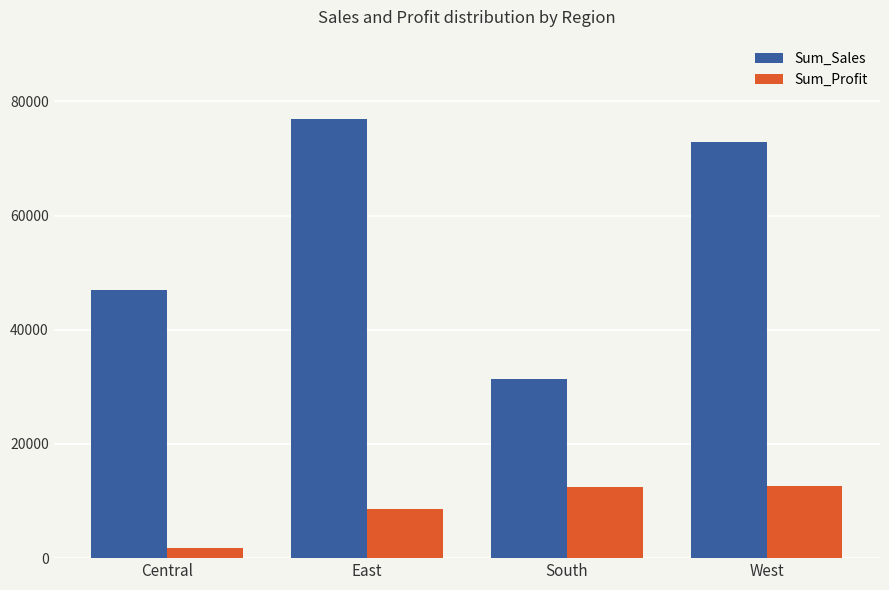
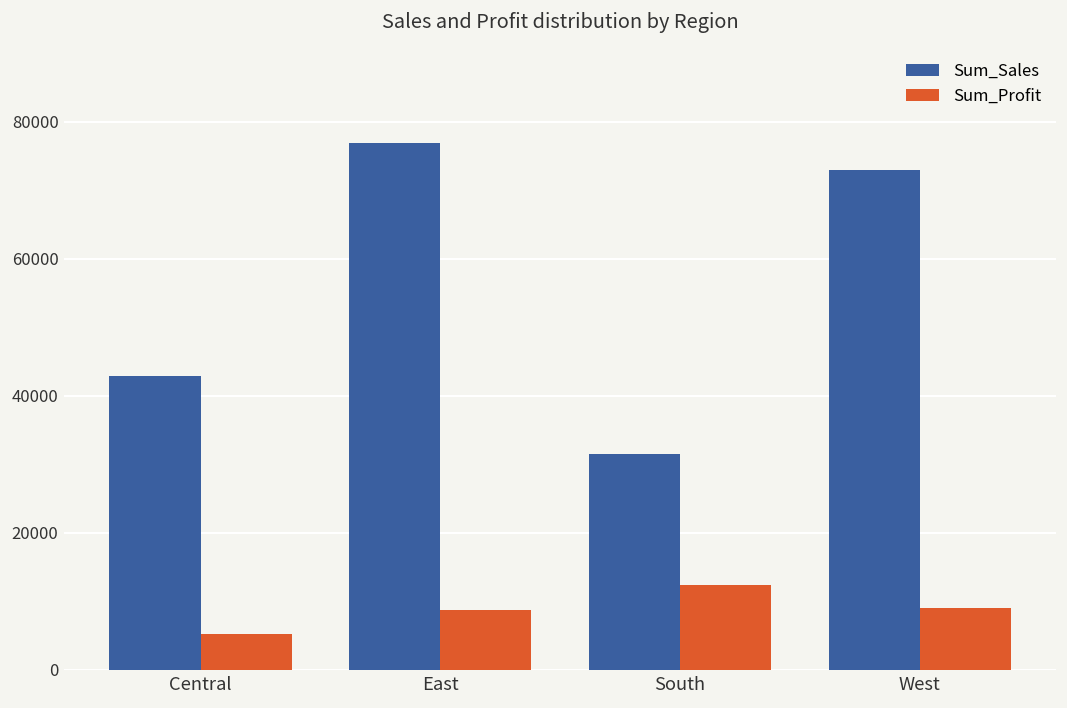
  {
    "Sum_Sales": {
-     "Central": 47000,
+     "Central": 43000,
      "East": 77000,
      "South": 31000,
      "West": 73000
    },
    "Sum_Profit": {
-     "Central": 2000,
+     "Central": 5000,
      "East": 9000,
      "South": 12000,
-     "West": 13000
+     "West": 9000
    }
  }
